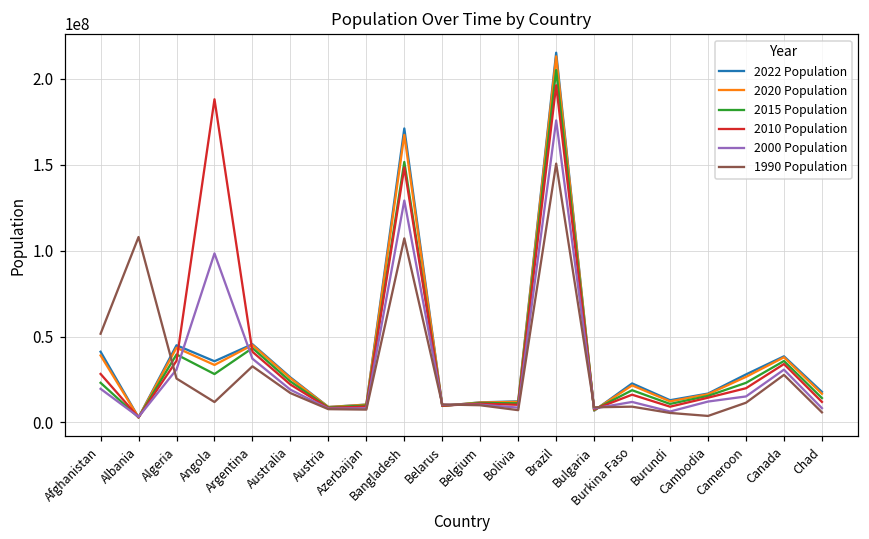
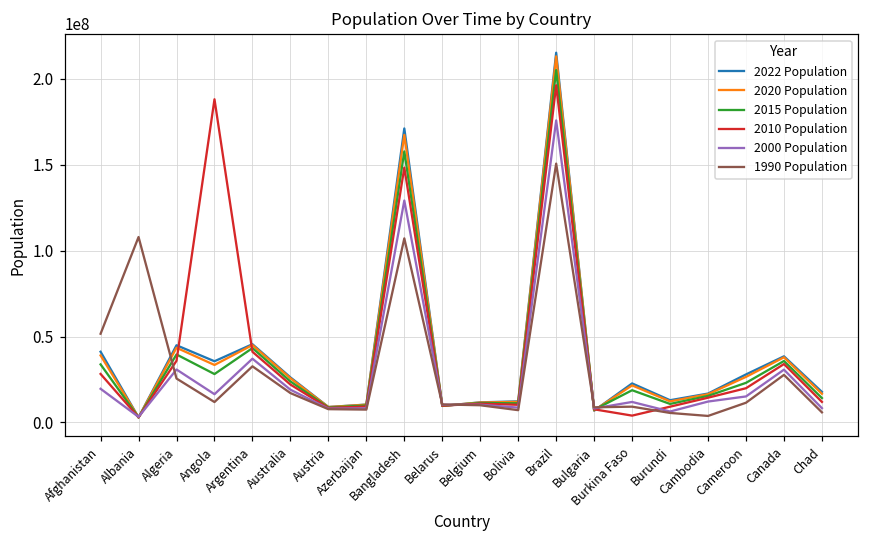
  {
    "2022 Population": {
      "Afghanistan": 41000000,
      "Angola": 36000000,
      "Bangladesh": 171000000,
      "Brazil": 215000000
    },
    "2020 Population": {
      "Afghanistan": 39000000,
      "Angola": 33000000,
      "Bangladesh": 167000000,
      "Brazil": 213000000
    },
    "2015 Population": {
-     "Afghanistan": 23000000,
+     "Afghanistan": 34000000,
      "Algeria": 40000000,
      "Angola": 28000000,
      "Argentina": 43000000,
      "Australia": 24000000,
-     "Bangladesh": 152000000,
+     "Bangladesh": 158000000,
      "Brazil": 205000000,
      "Burkina Faso": 19000000,
      "Cameroon": 23000000,
      "Canada": 36000000,
      "Chad": 14000000
    },
    "2010 Population": {
      "Afghanistan": 28000000,
      "Algeria": 36000000,
      "Angola": 188000000,
      "Argentina": 41000000,
      "Australia": 22000000,
      "Bangladesh": 148000000,
      "Brazil": 196000000,
-     "Burkina Faso": 16000000,
+     "Burkina Faso": 4000000,
      "Cameroon": 20000000,
      "Canada": 34000000,
      "Chad": 12000000
    },
    "2000 Population": {
      "Afghanistan": 20000000,
      "Algeria": 31000000,
-     "Angola": 98000000,
+     "Angola": 16000000,
      "Argentina": 37000000,
      "Australia": 19000000,
      "Bangladesh": 129000000,
      "Brazil": 176000000,
      "Burkina Faso": 12000000,
      "Cambodia": 12000000,
      "Cameroon": 15000000,
      "Canada": 31000000,
      "Chad": 8000000
    },
    "1990 Population": {
      "Afghanistan": 52000000,
      "Albania": 108000000,
      "Algeria": 26000000,
      "Angola": 12000000,
      "Argentina": 33000000,
      "Australia": 17000000,
      "Bangladesh": 107000000,
      "Brazil": 151000000,
      "Burkina Faso": 9000000,
      "Cambodia": 4000000,
      "Cameroon": 11000000,
      "Canada": 28000000,
      "Chad": 6000000
    }
  }
